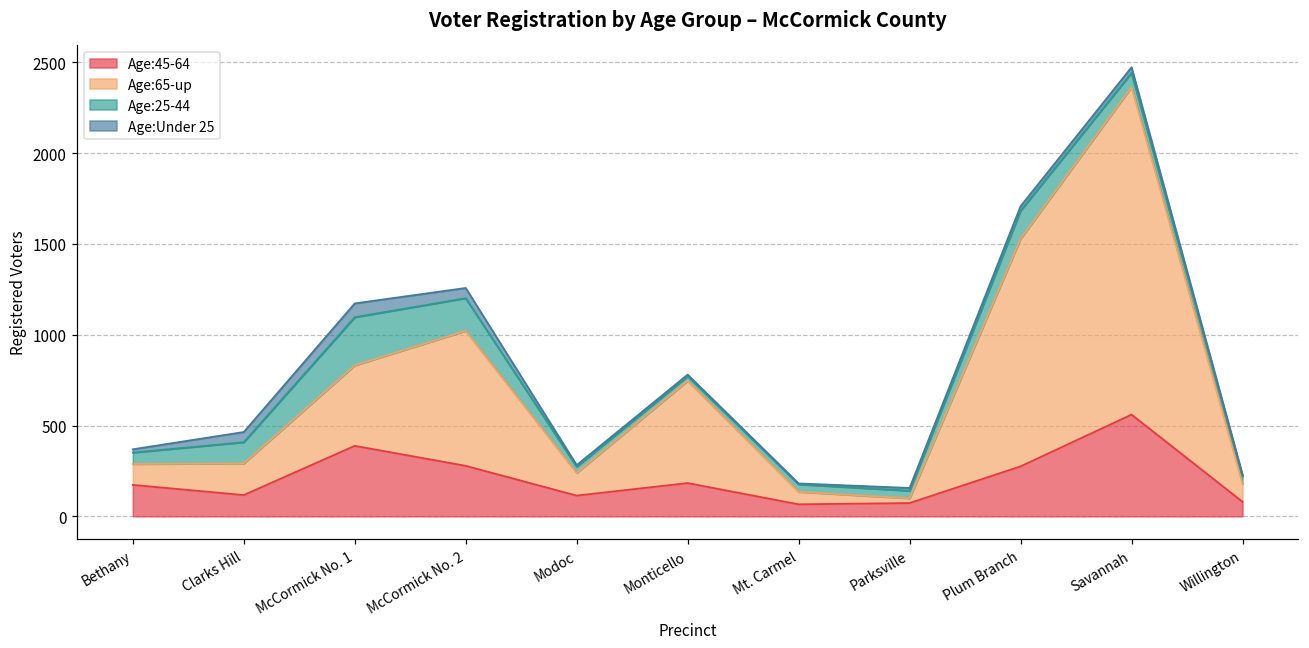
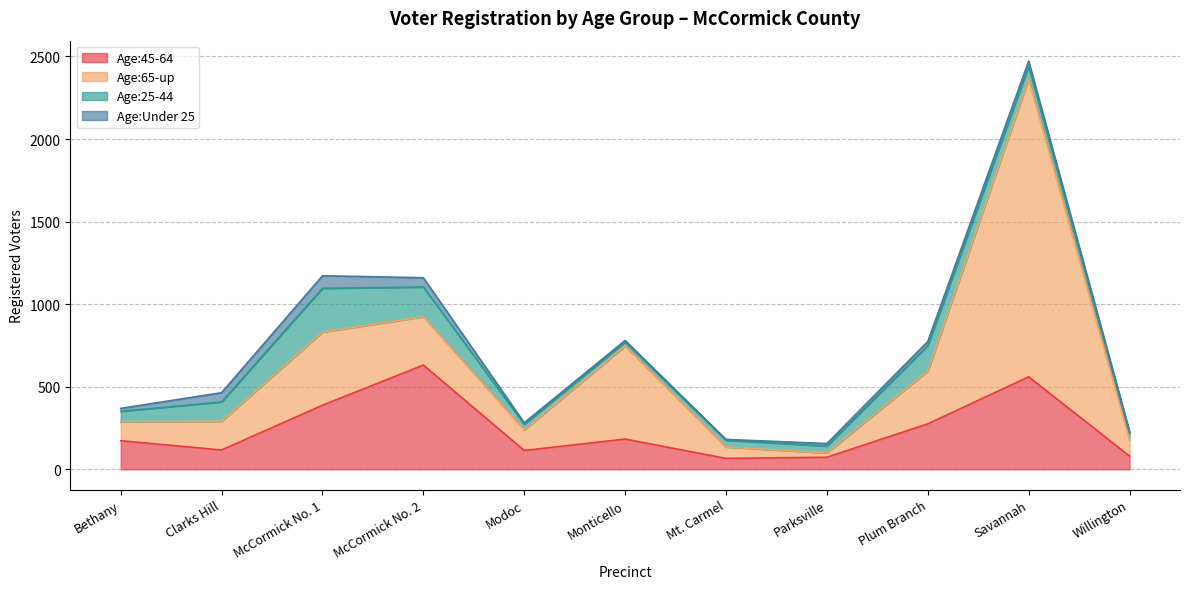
  {
    "Age:45-64": {
      "Bethany": 170,
      "Clarks Hill": 120,
      "McCormick No. 1": 390,
-     "McCormick No. 2": 280,
+     "McCormick No. 2": 630,
      "Modoc": 110,
      "Monticello": 180,
      "Mt. Carmel": 70,
      "Parksville": 70,
      "Plum Branch": 280,
      "Savannah": 560,
      "Willington": 80
    },
    "Age:65-up": {
      "Bethany": 120,
      "Clarks Hill": 170,
      "McCormick No. 1": 440,
-     "McCormick No. 2": 740,
+     "McCormick No. 2": 290,
      "Modoc": 130,
      "Monticello": 560,
      "Mt. Carmel": 70,
      "Parksville": 30,
-     "Plum Branch": 1250,
+     "Plum Branch": 320,
      "Savannah": 1800,
      "Willington": 100
    }
  }
